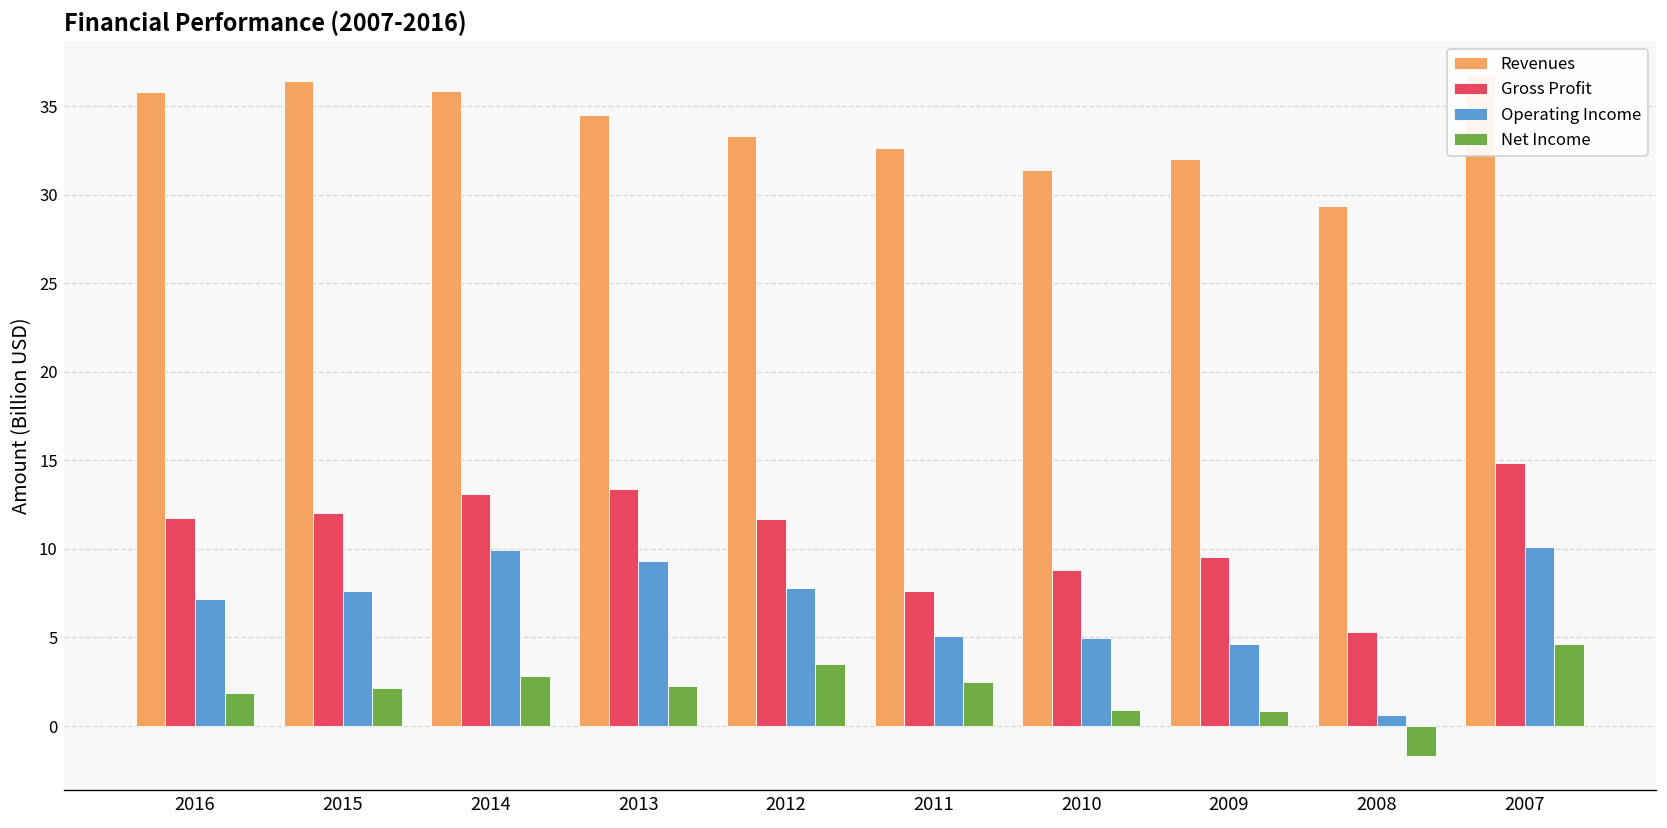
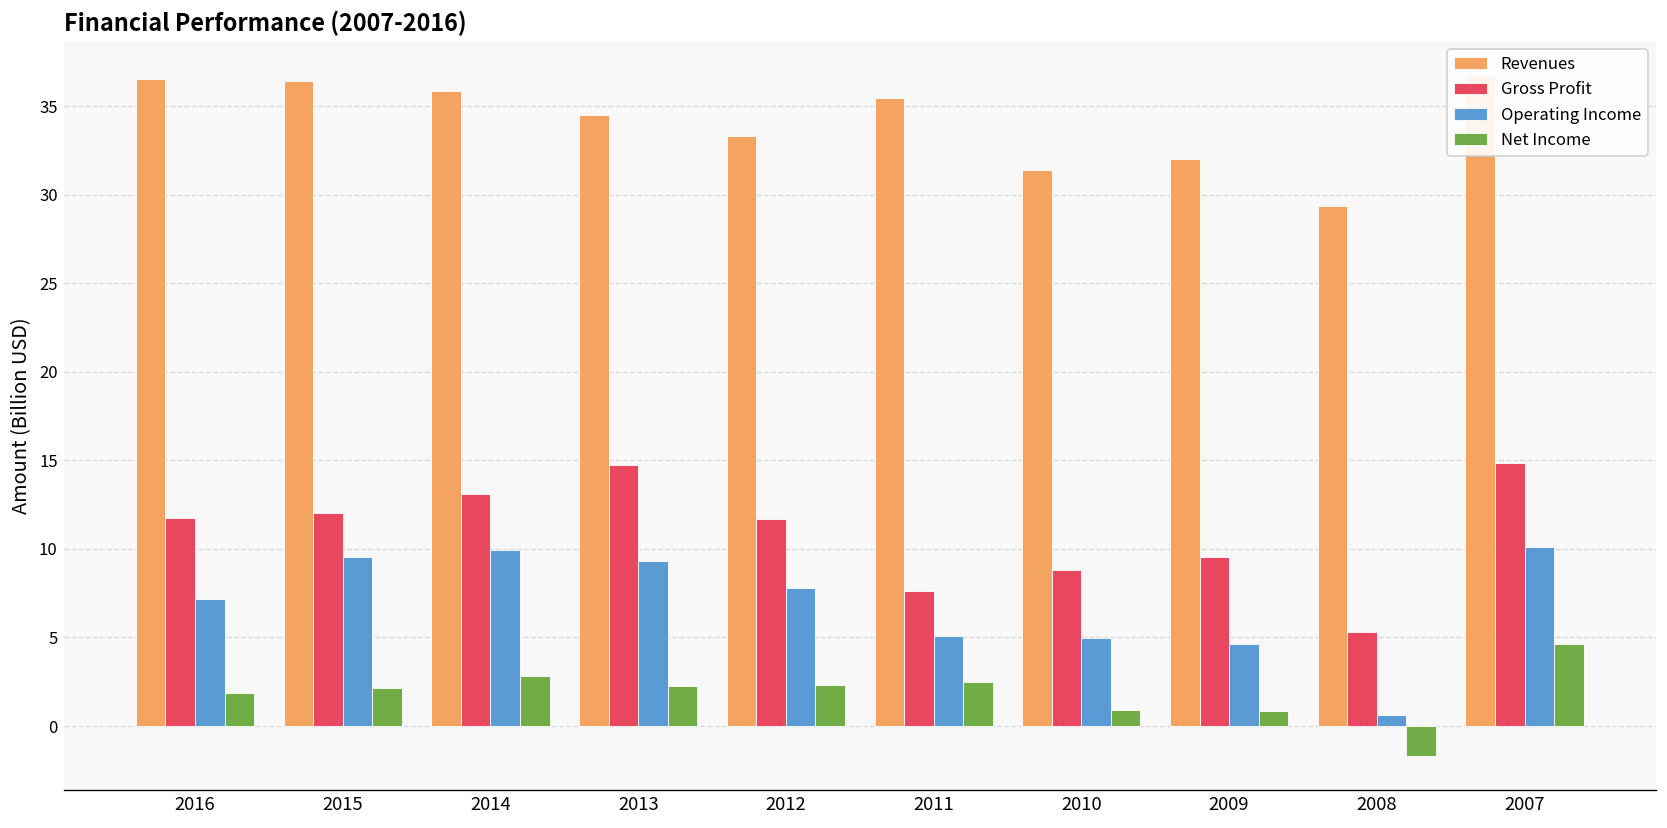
  {
    "Revenues": {
-     "2016": 35.8,
+     "2016": 36.5,
      "2015": 36.4,
      "2014": 35.9,
      "2013": 34.5,
      "2012": 33.3,
-     "2011": 32.7,
+     "2011": 35.5,
      "2010": 31.4,
      "2009": 32.0,
      "2008": 29.4
    },
    "Gross Profit": {
      "2016": 11.7,
      "2015": 12.1,
      "2014": 13.1,
-     "2013": 13.4,
+     "2013": 14.8,
      "2012": 11.7,
      "2011": 7.6,
      "2010": 8.8,
      "2009": 9.5,
      "2008": 5.3,
      "2007": 14.8
    },
    "Operating Income": {
      "2016": 7.2,
-     "2015": 7.7,
+     "2015": 9.5,
      "2014": 10.0,
      "2013": 9.3,
      "2012": 7.8,
      "2011": 5.1,
      "2010": 5.0,
      "2009": 4.6,
      "2008": 0.6,
      "2007": 10.1
    },
    "Net Income": {
      "2016": 1.9,
      "2015": 2.2,
      "2014": 2.9,
      "2013": 2.3,
-     "2012": 3.5,
+     "2012": 2.3,
      "2011": 2.5,
      "2010": 0.9,
      "2009": 0.9,
      "2008": -1.7,
      "2007": 4.6
    }
  }
